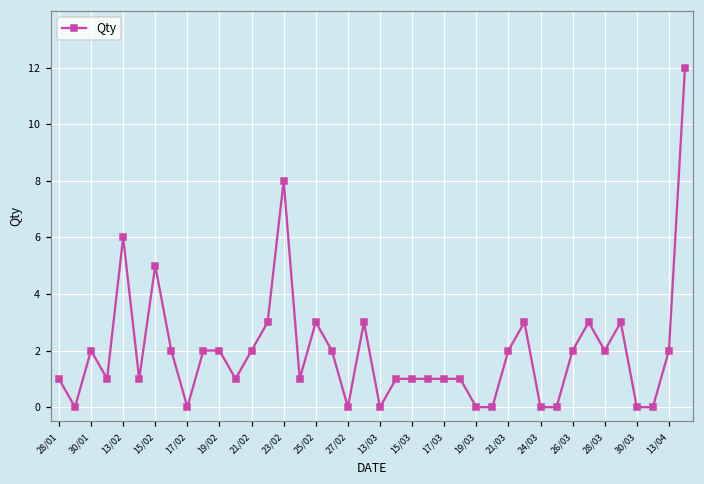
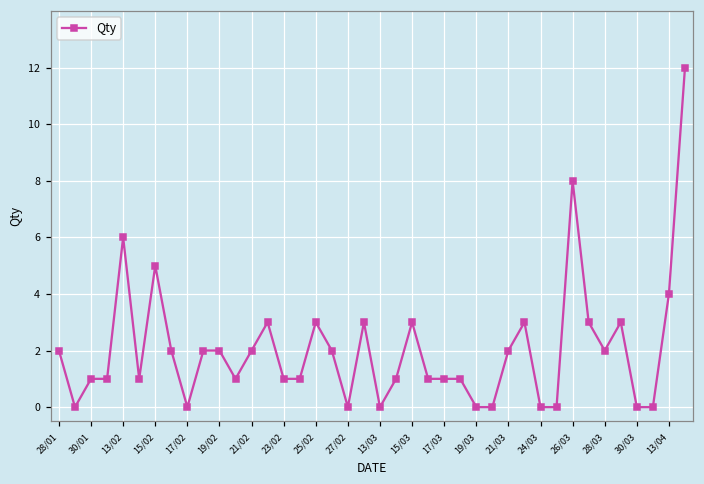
  {
-   "28/01": 1,
-   "30/01": 2,
+   "28/01": 2,
+   "30/01": 1,
    "13/02": 6,
    "15/02": 5,
    "17/02": 0,
    "19/02": 2,
    "21/02": 2,
-   "23/02": 8,
+   "23/02": 1,
    "25/02": 3,
    "27/02": 0,
    "13/03": 0,
-   "15/03": 1,
+   "15/03": 3,
    "17/03": 1,
    "19/03": 0,
    "21/03": 2,
    "24/03": 0,
-   "26/03": 2,
+   "26/03": 8,
    "28/03": 2,
    "30/03": 0,
-   "13/04": 2
+   "13/04": 4
  }
